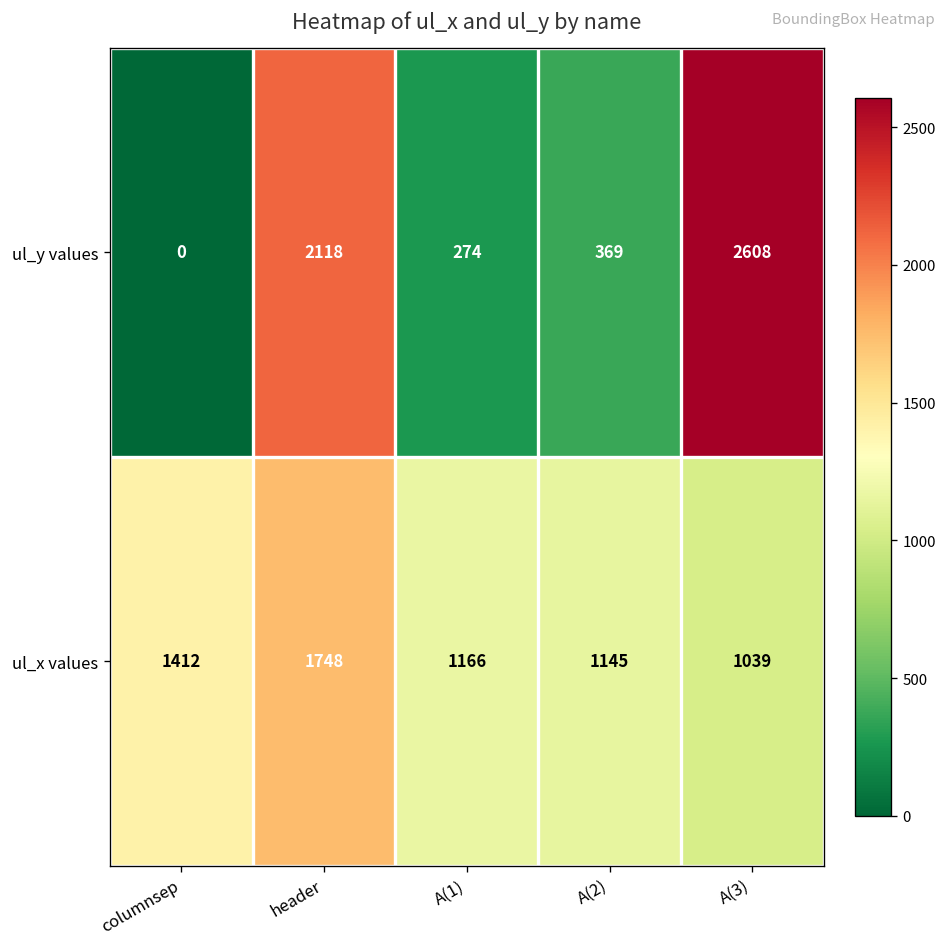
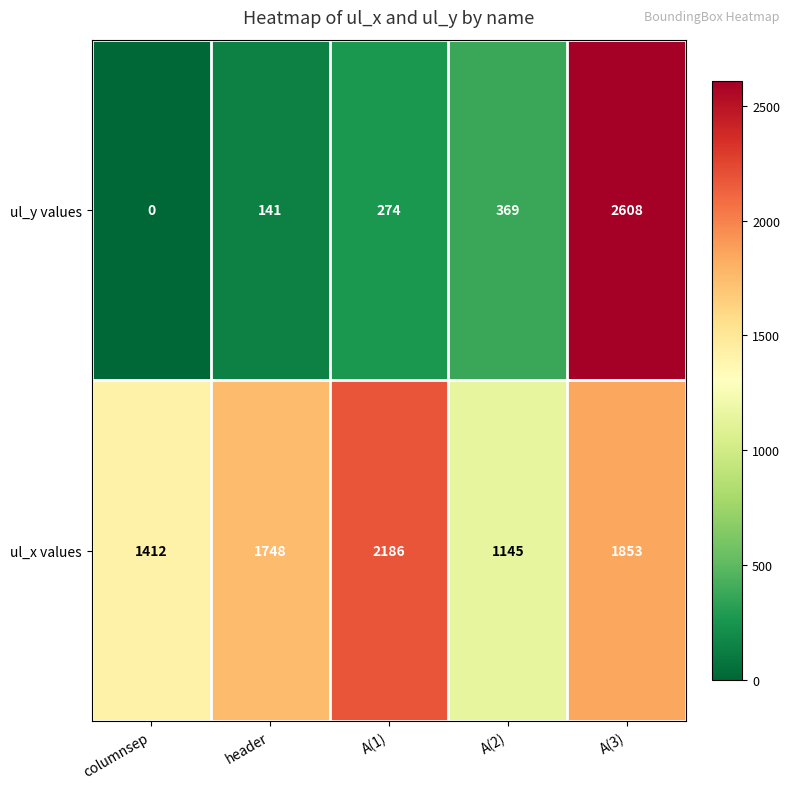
  {
    "ul_y values": {
      "columnsep": 0,
-     "header": 2118,
+     "header": 141,
      "A(1)": 274,
      "A(2)": 369,
      "A(3)": 2608
    },
    "ul_x values": {
      "columnsep": 1412,
      "header": 1748,
-     "A(1)": 1166,
+     "A(1)": 2186,
      "A(2)": 1145,
-     "A(3)": 1039
+     "A(3)": 1853
    }
  }
